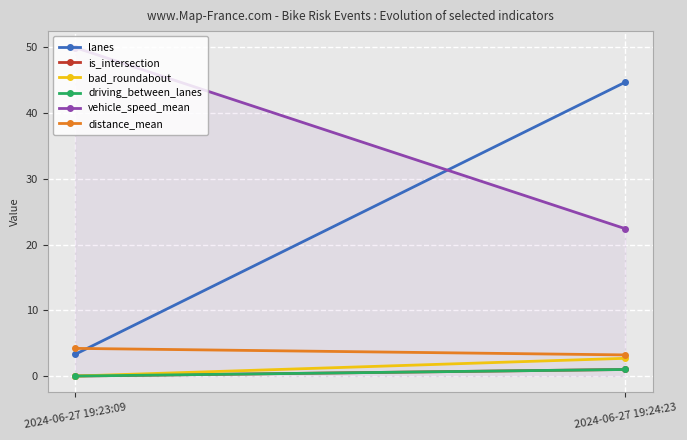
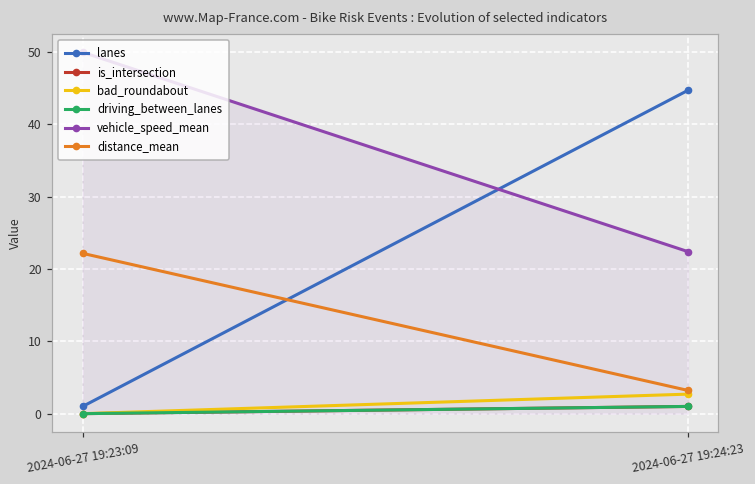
  {
    "lanes": {
-     "2024-06-27 19:23:09": 3,
+     "2024-06-27 19:23:09": 1,
      "2024-06-27 19:24:23": 45
    },
    "driving_between_lanes": {
      "2024-06-27 19:24:23": 1
    },
    "bad_roundabout": {
      "2024-06-27 19:24:23": 3
    },
    "vehicle_speed_mean": {
      "2024-06-27 19:24:23": 22
    },
    "distance_mean": {
-     "2024-06-27 19:23:09": 4,
+     "2024-06-27 19:23:09": 22,
      "2024-06-27 19:24:23": 3
    }
  }
